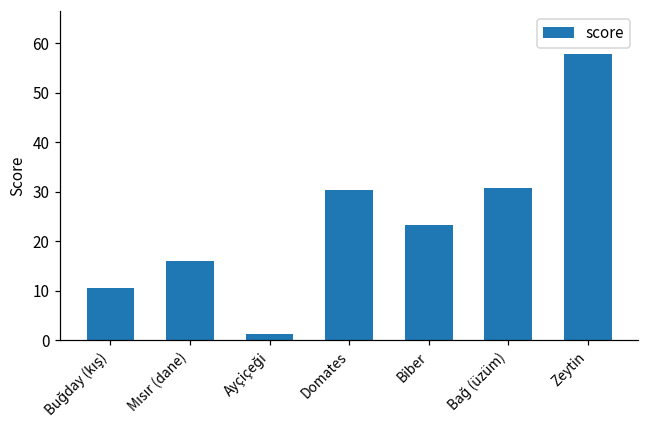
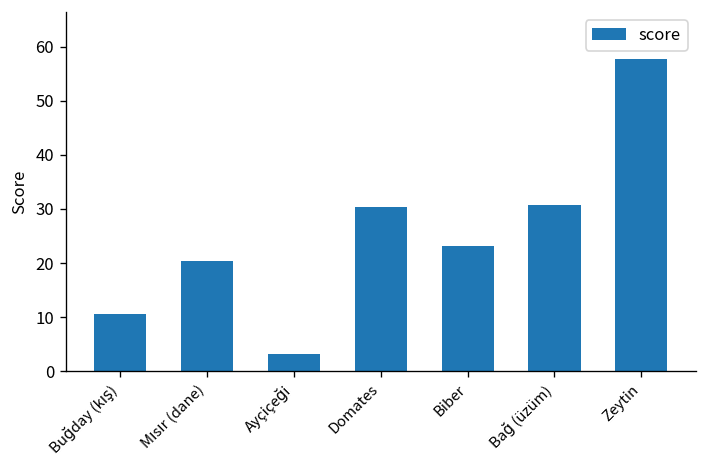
  {
    "Buğday (kış)": 11,
-   "Mısır (dane)": 16,
-   "Ayçiçeği": 1,
+   "Mısır (dane)": 20,
+   "Ayçiçeği": 3,
    "Domates": 30,
    "Biber": 23,
    "Bağ (üzüm)": 31,
    "Zeytin": 58
  }
